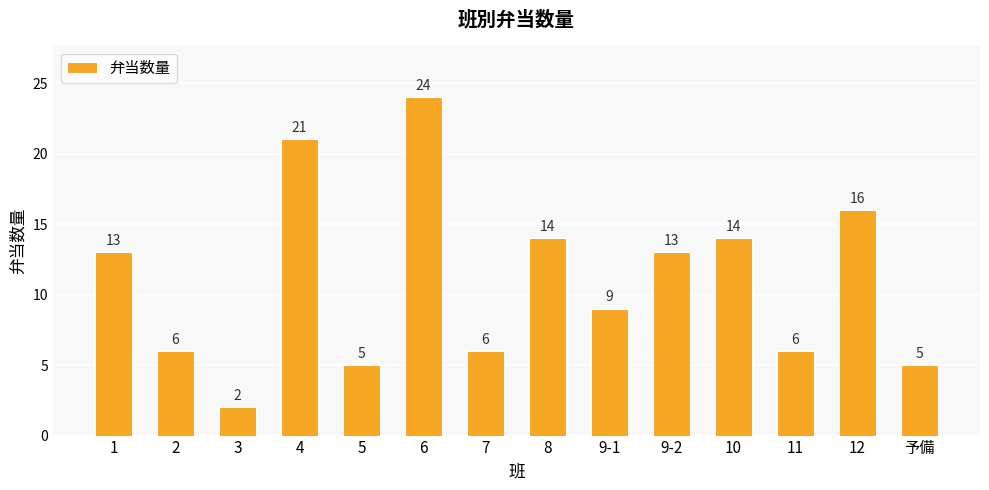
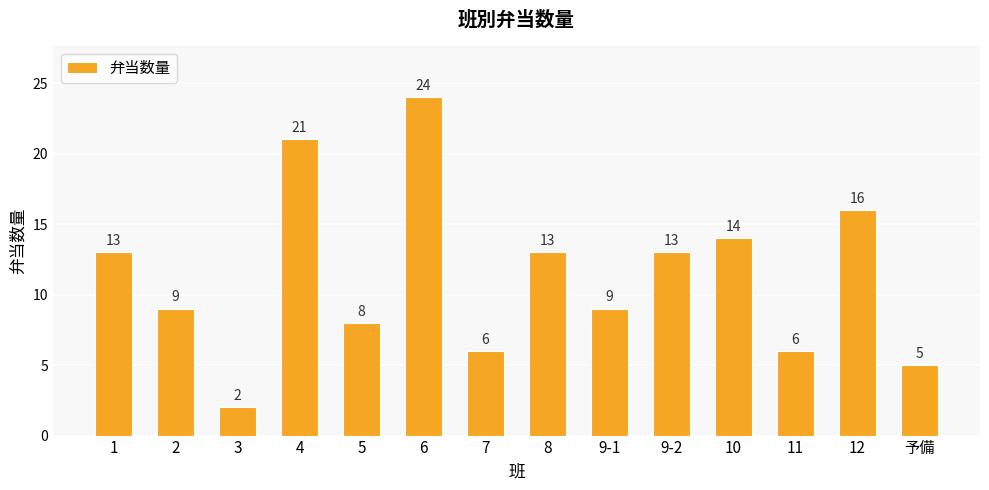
  {
    "1": 13,
-   "2": 6,
+   "2": 9,
    "3": 2,
    "4": 21,
-   "5": 5,
+   "5": 8,
    "6": 24,
    "7": 6,
-   "8": 14,
+   "8": 13,
    "9-1": 9,
    "9-2": 13,
    "10": 14,
    "11": 6,
    "12": 16,
    "予備": 5
  }
